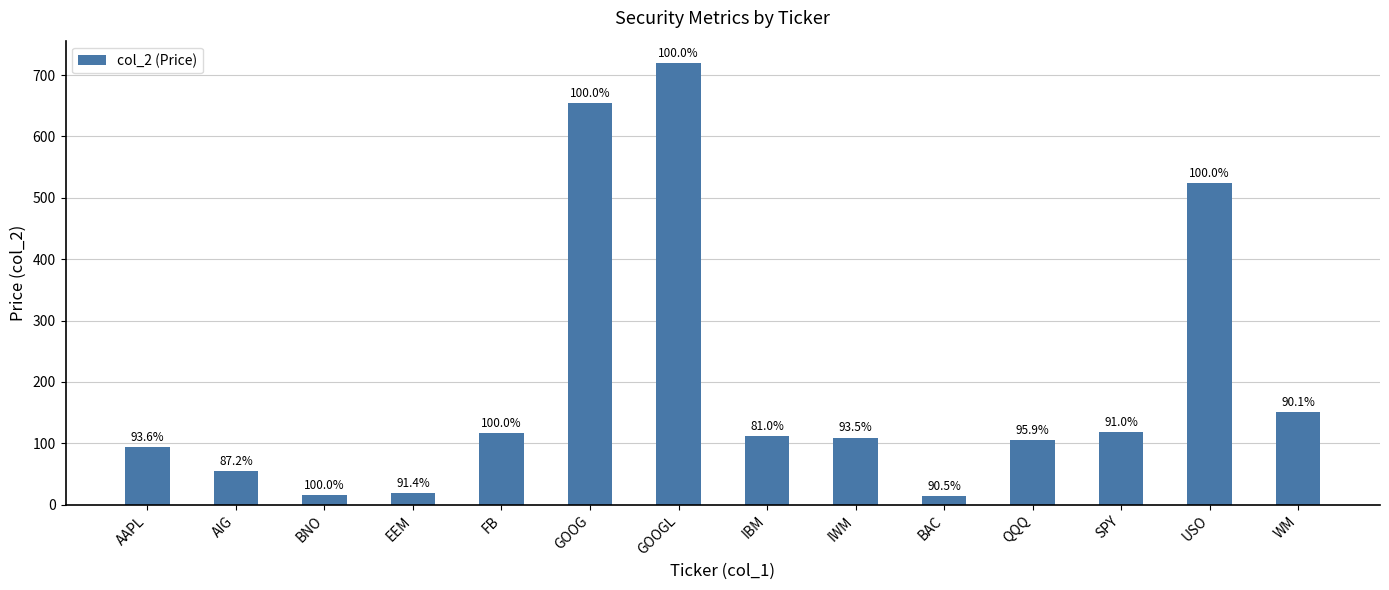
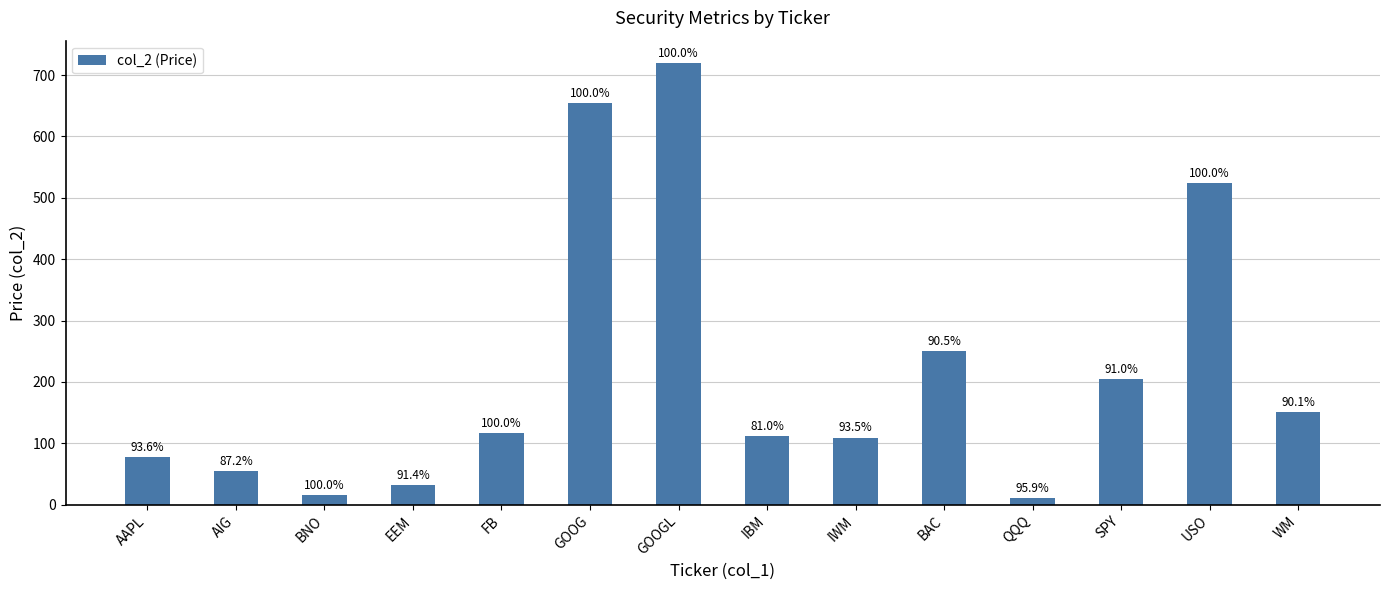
  {
-   "AAPL": 90,
-   "EEM": 20,
-   "BAC": 10,
-   "QQQ": 110,
-   "SPY": 120
+   "AAPL": 80,
+   "EEM": 30,
+   "BAC": 250,
+   "QQQ": 10,
+   "SPY": 200
  }
